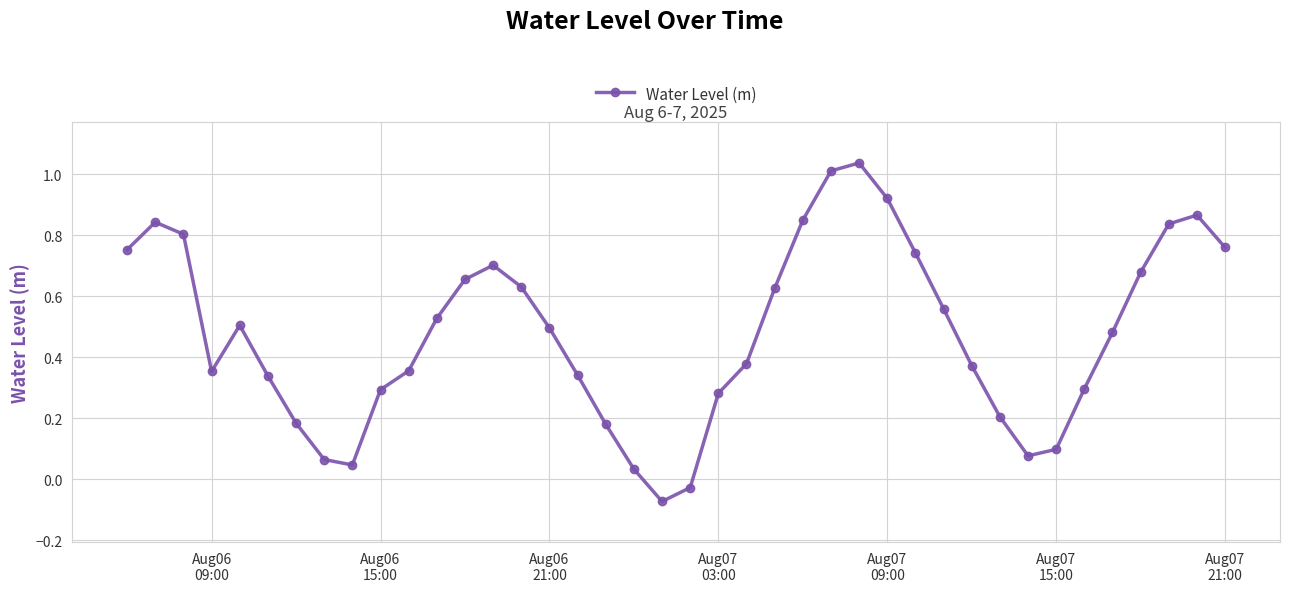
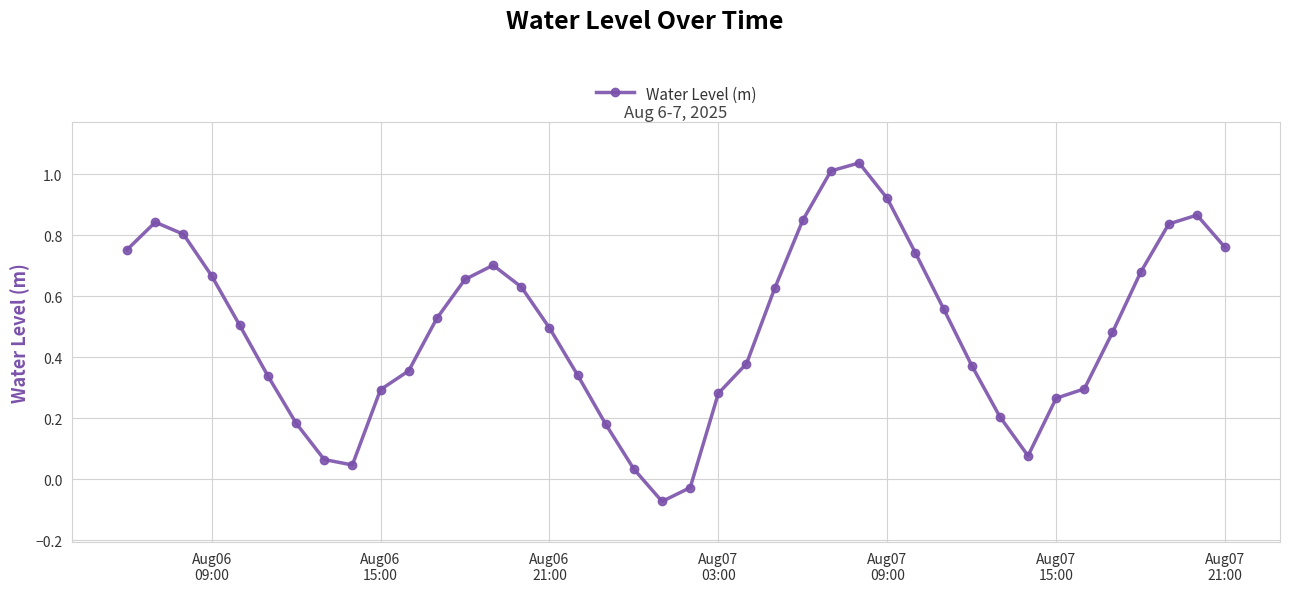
  {
-   "Aug06 09:00": 0.35,
+   "Aug06 09:00": 0.67,
    "Aug06 15:00": 0.29,
    "Aug06 21:00": 0.50,
    "Aug07 03:00": 0.28,
    "Aug07 09:00": 0.92,
-   "Aug07 15:00": 0.10,
+   "Aug07 15:00": 0.27,
    "Aug07 21:00": 0.76
  }
